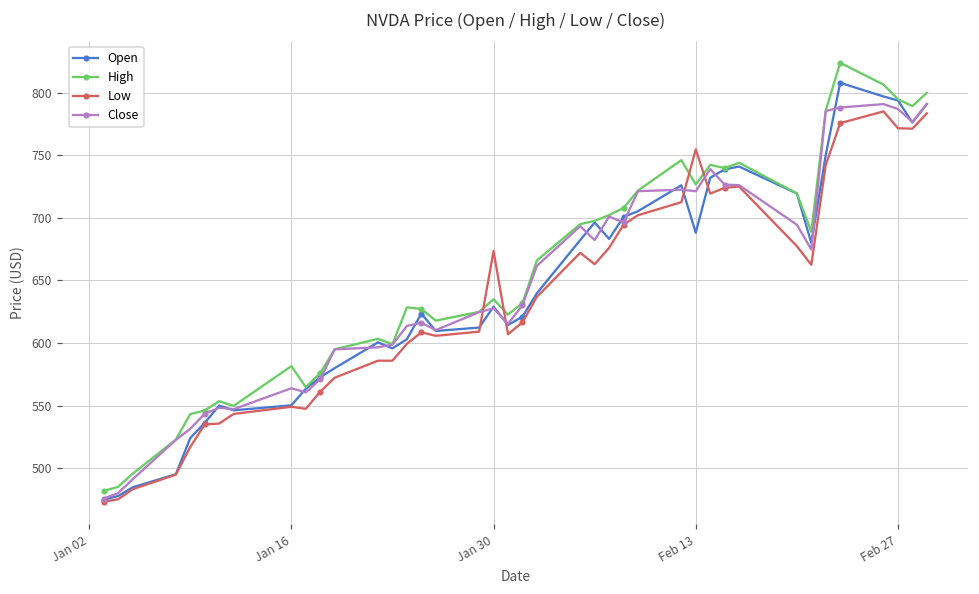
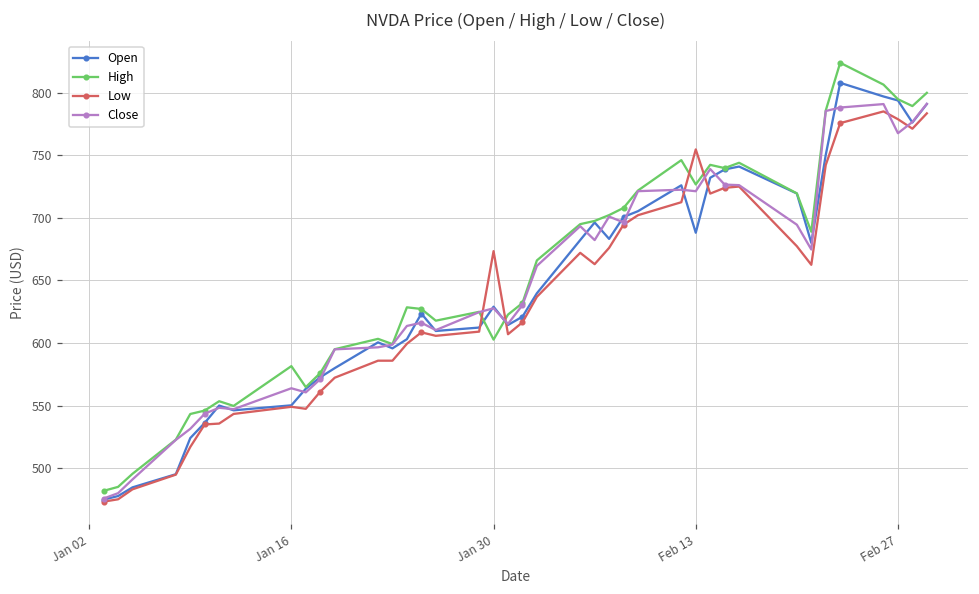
  {
    "Open": {
      "Feb 13": 688
    },
    "High": {
      "Jan 16": 582,
-     "Jan 30": 635,
+     "Jan 30": 603,
      "Feb 13": 727
    },
    "Low": {
      "Jan 30": 673,
      "Feb 13": 755,
-     "Feb 27": 772
+     "Feb 27": 779
    },
    "Close": {
      "Jan 16": 564,
      "Feb 13": 721,
-     "Feb 27": 787
+     "Feb 27": 768
    }
  }
